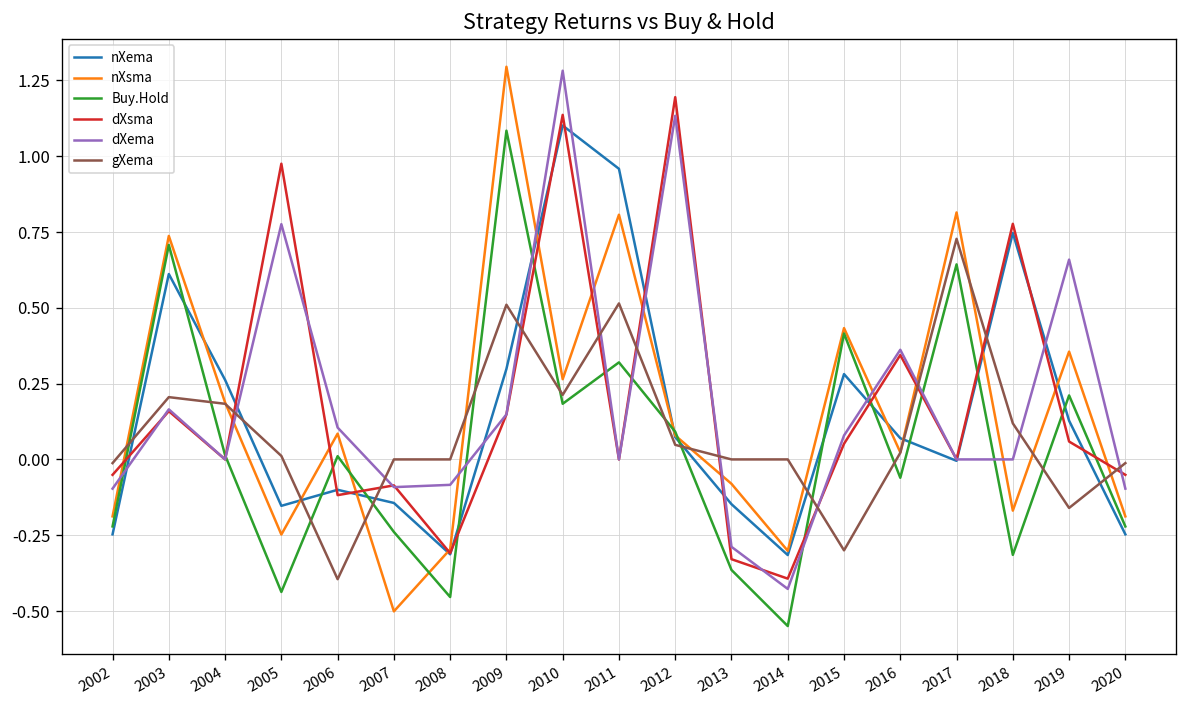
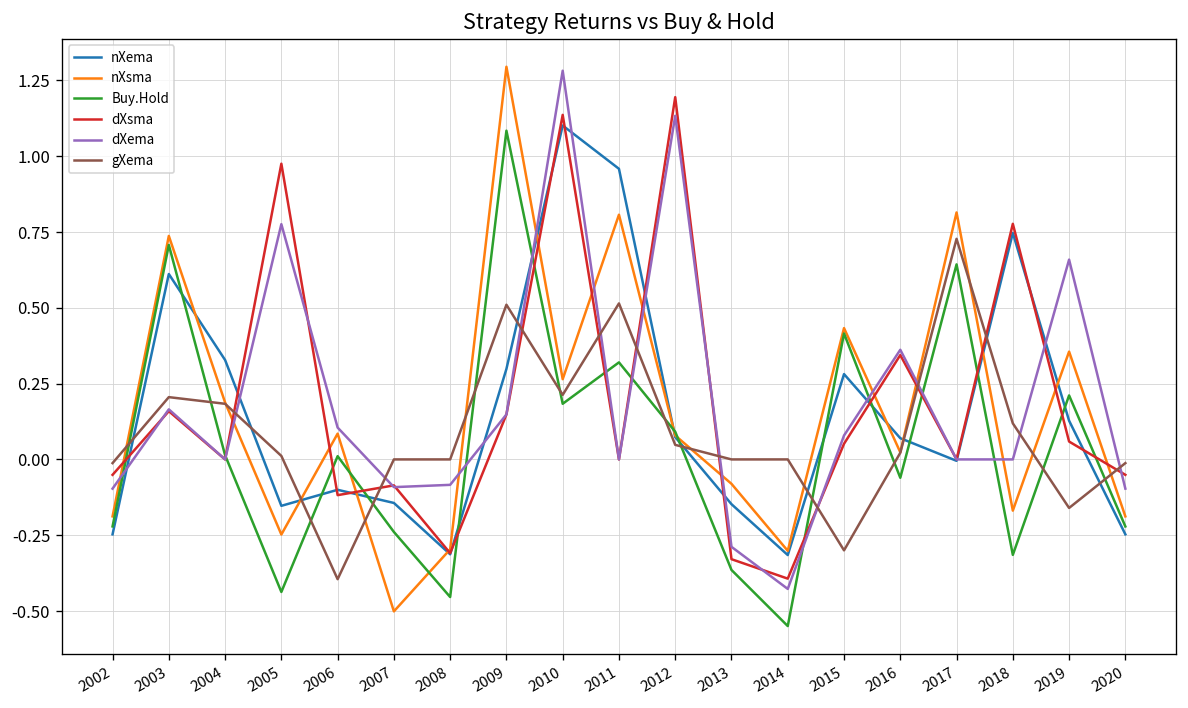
  {
    "nXema": {
      "2002": -0.25,
      "2003": 0.61,
-     "2004": 0.26,
+     "2004": 0.33,
      "2005": -0.15,
      "2006": -0.10,
      "2007": -0.14,
      "2009": 0.30,
      "2010": 1.10,
      "2011": 0.96,
      "2013": -0.15,
      "2014": -0.32,
      "2015": 0.28,
      "2016": 0.07,
      "2018": 0.75,
      "2019": 0.13,
      "2020": -0.25
    },
    "nXsma": {
      "2002": -0.19,
      "2003": 0.74,
      "2005": -0.25,
      "2006": 0.09,
      "2007": -0.50,
      "2008": -0.30,
      "2009": 1.30,
      "2010": 0.26,
      "2011": 0.81,
      "2013": -0.08,
      "2014": -0.30,
      "2015": 0.43,
      "2017": 0.81,
      "2018": -0.17,
      "2019": 0.36,
      "2020": -0.19
    },
    "Buy.Hold": {
      "2002": -0.22,
      "2003": 0.71,
      "2004": 0.01,
      "2005": -0.44,
      "2006": 0.01,
      "2007": -0.24,
      "2008": -0.45,
      "2009": 1.08,
      "2010": 0.18,
      "2011": 0.32,
      "2012": 0.09,
      "2013": -0.36,
      "2014": -0.55,
      "2015": 0.42,
      "2016": -0.06,
      "2017": 0.64,
      "2018": -0.31,
      "2019": 0.21,
      "2020": -0.22
    },
    "dXsma": {
      "2002": -0.05,
      "2005": 0.98,
      "2006": -0.12,
      "2010": 1.14,
      "2012": 1.19,
      "2013": -0.33,
      "2014": -0.39,
      "2015": 0.05,
      "2016": 0.34,
      "2018": 0.78,
      "2019": 0.06,
      "2020": -0.05
    },
    "dXema": {
      "2002": -0.10,
      "2005": 0.78,
      "2006": 0.11,
      "2008": -0.08,
      "2010": 1.28,
      "2012": 1.13,
      "2013": -0.29,
      "2014": -0.43,
      "2015": 0.08,
      "2016": 0.36,
      "2018": 0.00,
      "2019": 0.66,
      "2020": -0.10
    },
    "gXema": {
      "2002": -0.01,
      "2003": 0.21,
      "2005": 0.01,
      "2006": -0.40,
      "2007": 0.00,
      "2008": 0.00,
      "2009": 0.51,
      "2010": 0.21,
      "2011": 0.51,
      "2012": 0.05,
      "2013": 0.00,
      "2014": 0.00,
      "2015": -0.30,
      "2017": 0.73,
      "2018": 0.12,
      "2019": -0.16,
      "2020": -0.01
    }
  }
